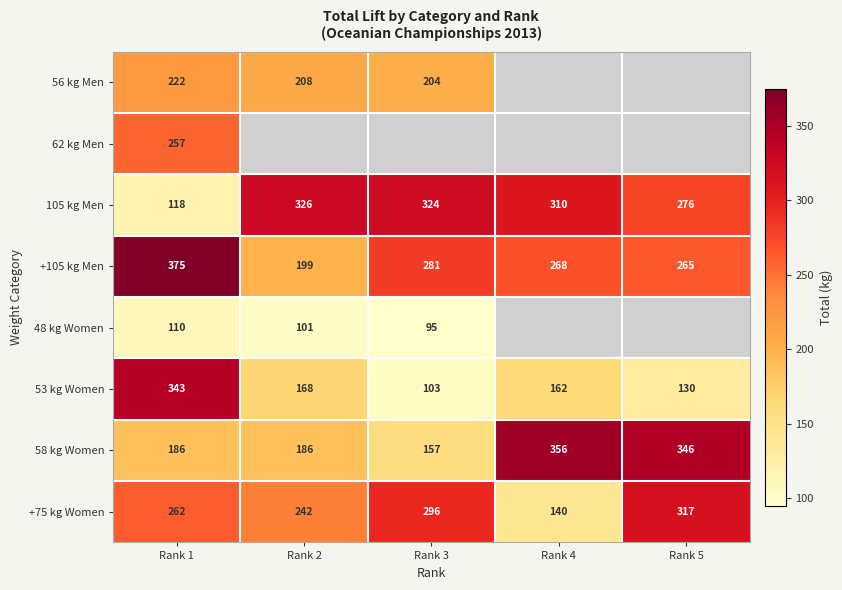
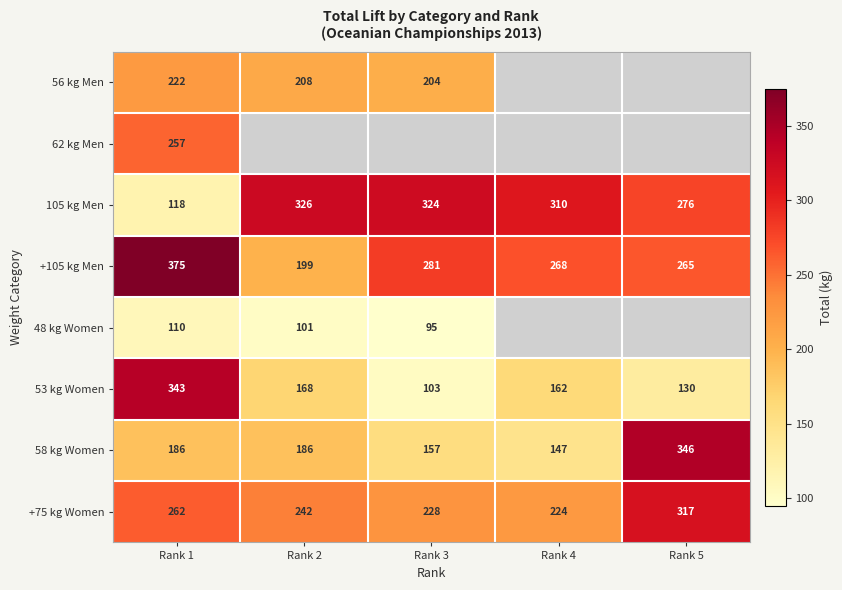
  {
    "56 kg Men": {
      "Rank 1": 222,
      "Rank 2": 208,
      "Rank 3": 204
    },
    "62 kg Men": {
      "Rank 1": 257
    },
    "105 kg Men": {
      "Rank 1": 118,
      "Rank 2": 326,
      "Rank 3": 324,
      "Rank 4": 310,
      "Rank 5": 276
    },
    "+105 kg Men": {
      "Rank 1": 375,
      "Rank 2": 199,
      "Rank 3": 281,
      "Rank 4": 268,
      "Rank 5": 265
    },
    "48 kg Women": {
      "Rank 1": 110,
      "Rank 2": 101,
      "Rank 3": 95
    },
    "53 kg Women": {
      "Rank 1": 343,
      "Rank 2": 168,
      "Rank 3": 103,
      "Rank 4": 162,
      "Rank 5": 130
    },
    "58 kg Women": {
      "Rank 1": 186,
      "Rank 2": 186,
      "Rank 3": 157,
-     "Rank 4": 356,
+     "Rank 4": 147,
      "Rank 5": 346
    },
    "+75 kg Women": {
      "Rank 1": 262,
      "Rank 2": 242,
-     "Rank 3": 296,
-     "Rank 4": 140,
+     "Rank 3": 228,
+     "Rank 4": 224,
      "Rank 5": 317
    }
  }
